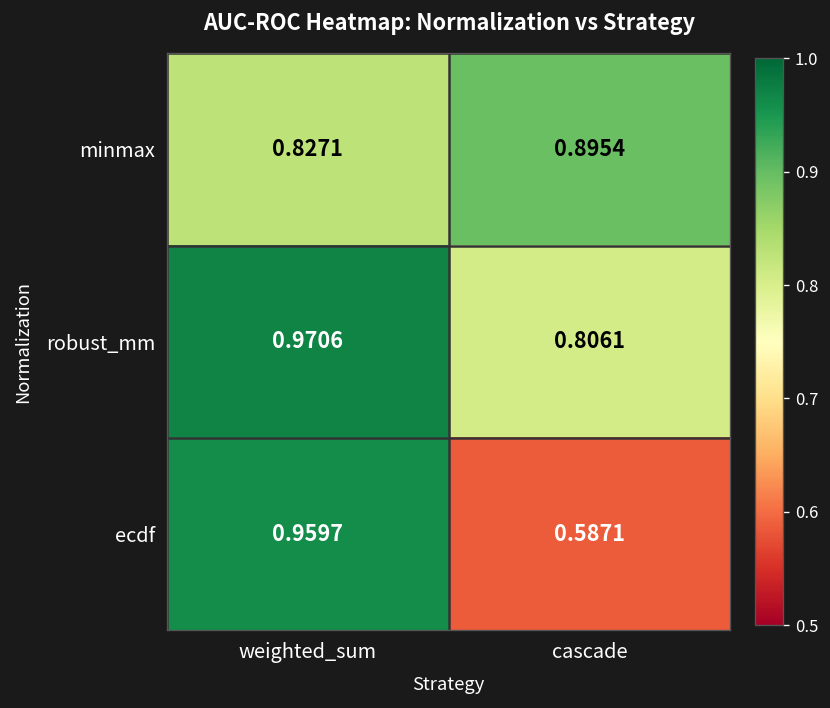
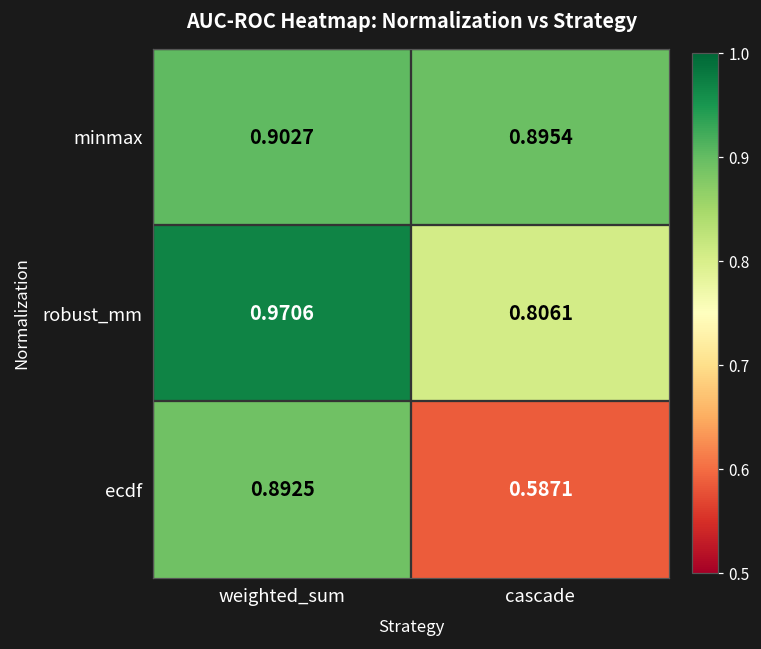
  {
    "minmax": {
-     "weighted_sum": 0.8271,
+     "weighted_sum": 0.9027,
      "cascade": 0.8954
    },
    "robust_mm": {
      "weighted_sum": 0.9706,
      "cascade": 0.8061
    },
    "ecdf": {
-     "weighted_sum": 0.9597,
+     "weighted_sum": 0.8925,
      "cascade": 0.5871
    }
  }
